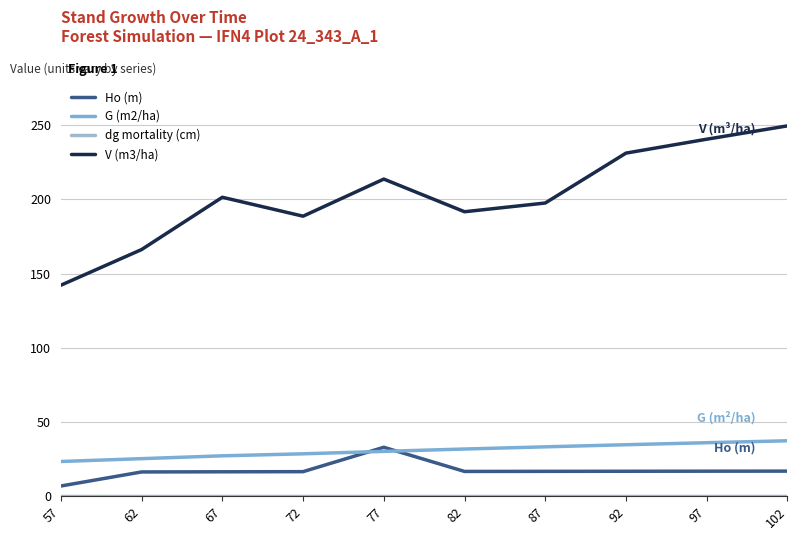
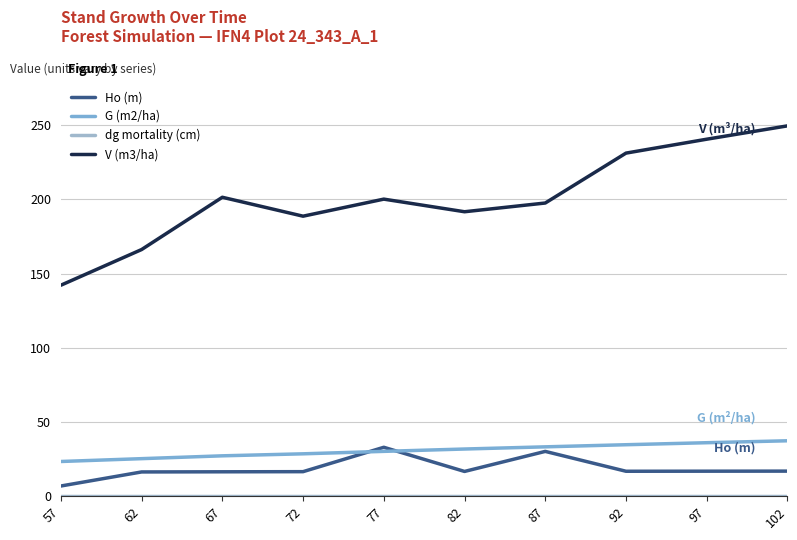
  {
    "Ho (m)": {
      "57": 7,
      "62": 16,
      "67": 16,
      "72": 17,
      "77": 33,
      "82": 17,
-     "87": 17,
+     "87": 30,
      "92": 17,
      "97": 17,
      "102": 17
    },
    "V (m3/ha)": {
      "57": 142,
      "62": 166,
      "67": 201,
      "72": 189,
-     "77": 214,
+     "77": 200,
      "82": 192,
      "87": 197,
      "92": 231,
      "97": 240,
      "102": 249
    }
  }
